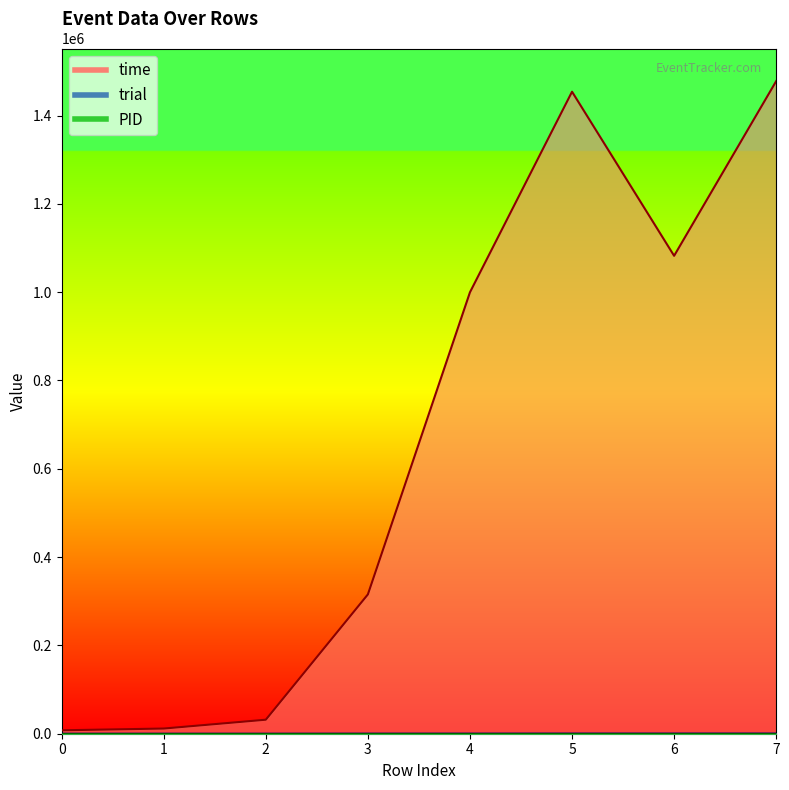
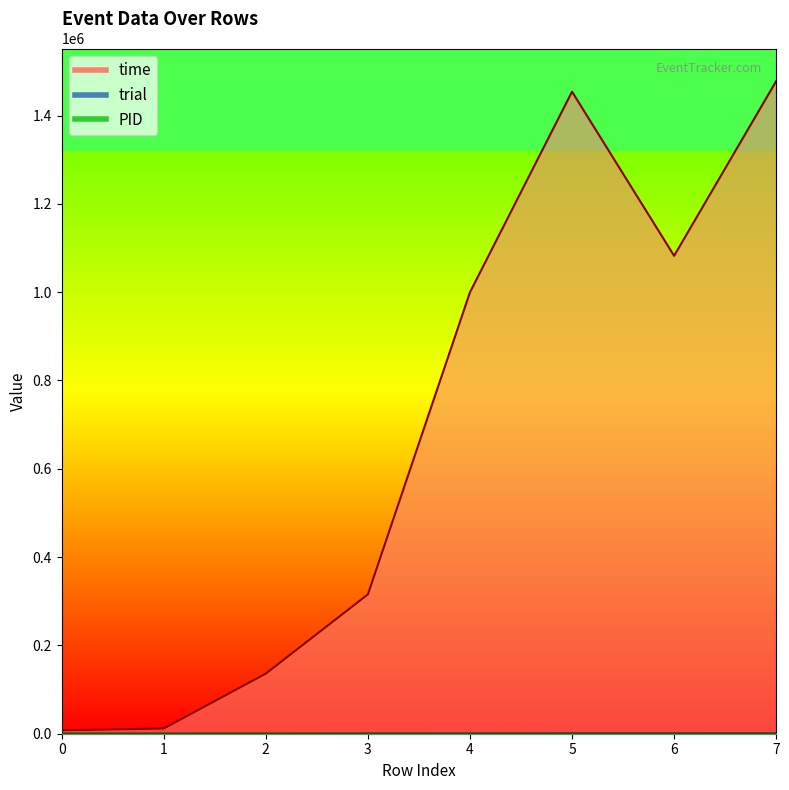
  {
    "time": {
      "0": 10000,
      "1": 10000,
-     "2": 30000,
+     "2": 140000,
      "3": 320000,
      "4": 1000000,
      "5": 1450000,
      "6": 1080000,
      "7": 1480000
    },
    "PID": {
      "0": 0,
      "1": 0,
      "2": 0,
      "3": 0,
      "4": 0,
      "5": 0,
      "6": 0,
      "7": 0
    }
  }
